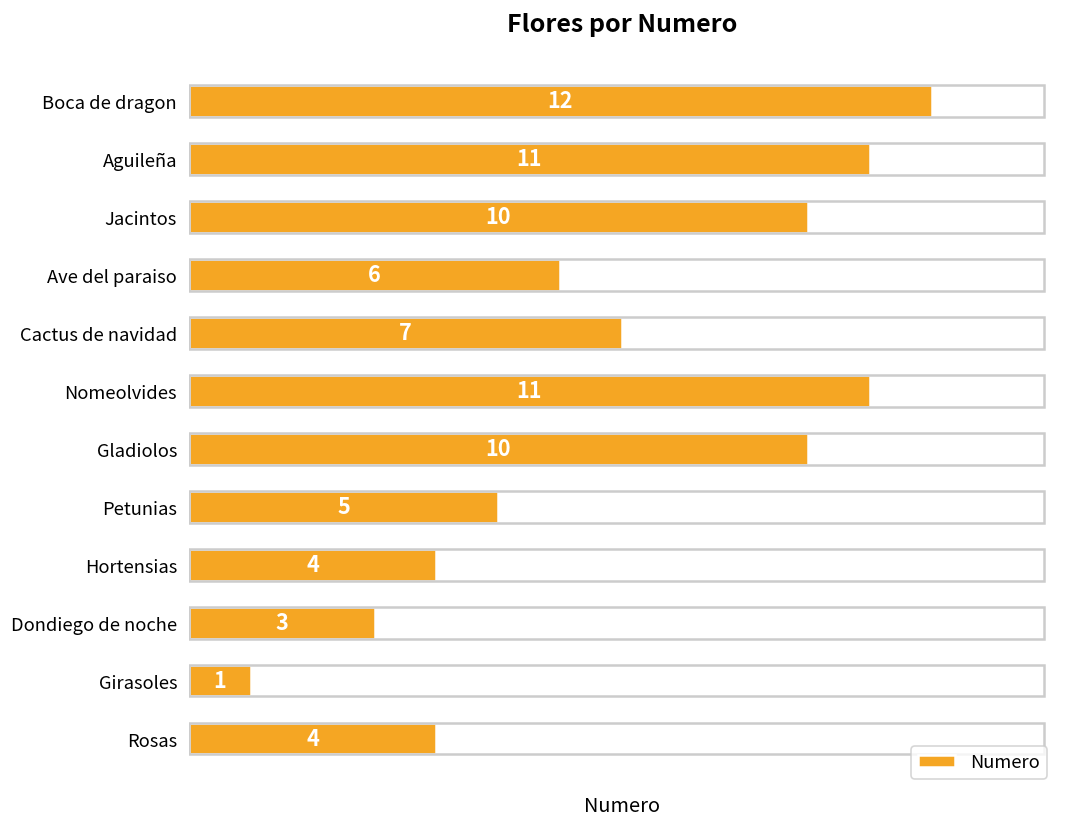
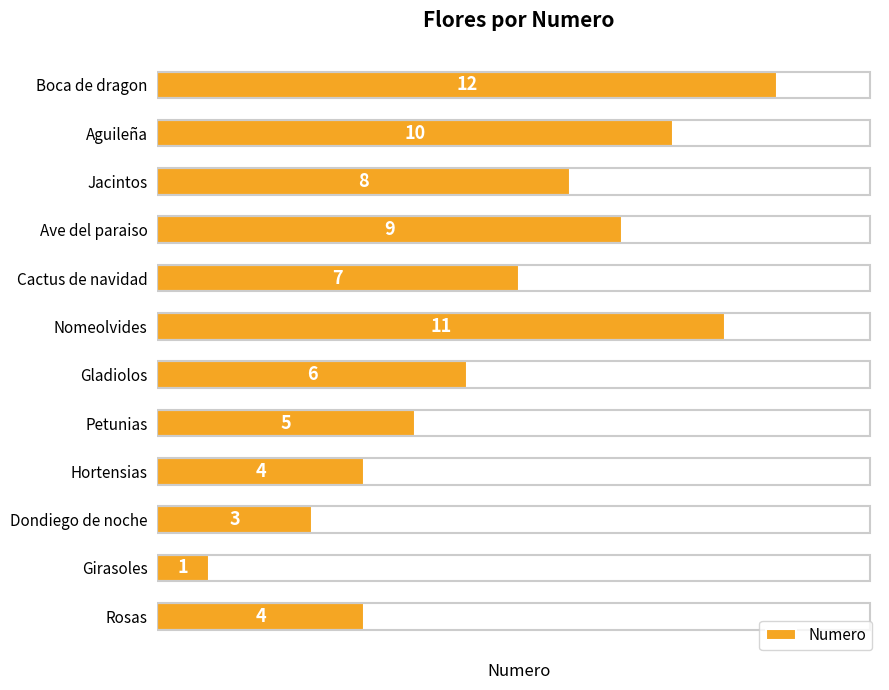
  {
    "Boca de dragon": 12,
-   "Aguileña": 11,
-   "Jacintos": 10,
-   "Ave del paraiso": 6,
+   "Aguileña": 10,
+   "Jacintos": 8,
+   "Ave del paraiso": 9,
    "Cactus de navidad": 7,
    "Nomeolvides": 11,
-   "Gladiolos": 10,
+   "Gladiolos": 6,
    "Petunias": 5,
    "Hortensias": 4,
    "Dondiego de noche": 3,
    "Girasoles": 1,
    "Rosas": 4
  }
